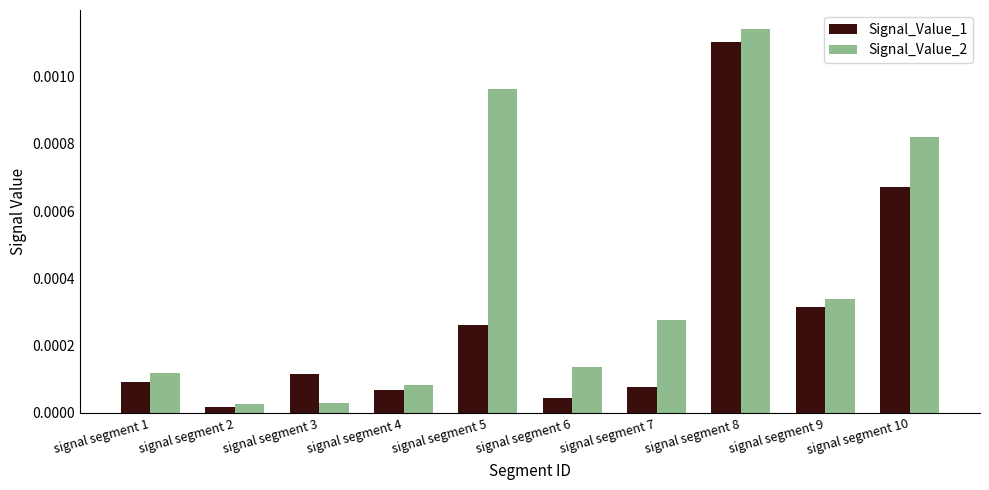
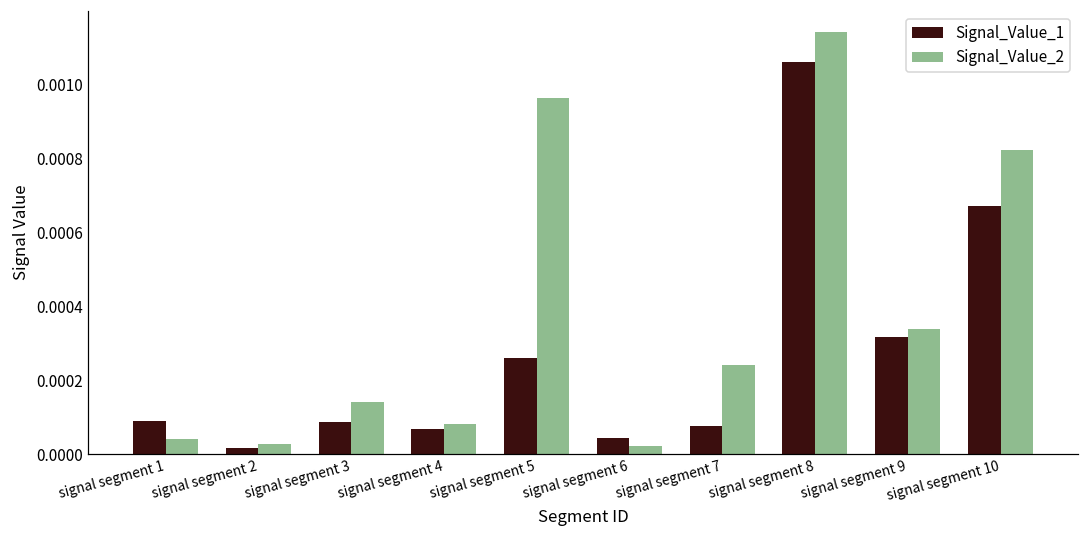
  {
    "Signal_Value_1": {
      "signal segment 1": 0.00009,
      "signal segment 2": 0.00002,
-     "signal segment 3": 0.00012,
+     "signal segment 3": 0.00009,
      "signal segment 4": 0.00007,
      "signal segment 5": 0.00026,
      "signal segment 6": 0.00004,
      "signal segment 7": 0.00008,
-     "signal segment 8": 0.00110,
+     "signal segment 8": 0.00106,
      "signal segment 9": 0.00032,
      "signal segment 10": 0.00067
    },
    "Signal_Value_2": {
-     "signal segment 1": 0.00012,
+     "signal segment 1": 0.00004,
      "signal segment 2": 0.00003,
-     "signal segment 3": 0.00003,
+     "signal segment 3": 0.00014,
      "signal segment 4": 0.00008,
      "signal segment 5": 0.00096,
-     "signal segment 6": 0.00014,
-     "signal segment 7": 0.00028,
+     "signal segment 6": 0.00002,
+     "signal segment 7": 0.00024,
      "signal segment 8": 0.00114,
      "signal segment 9": 0.00034,
      "signal segment 10": 0.00082
    }
  }
